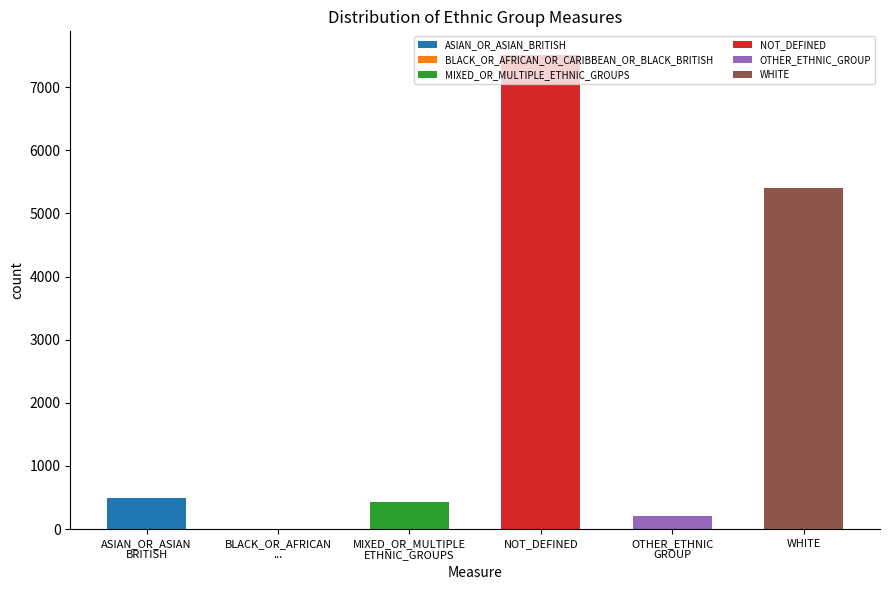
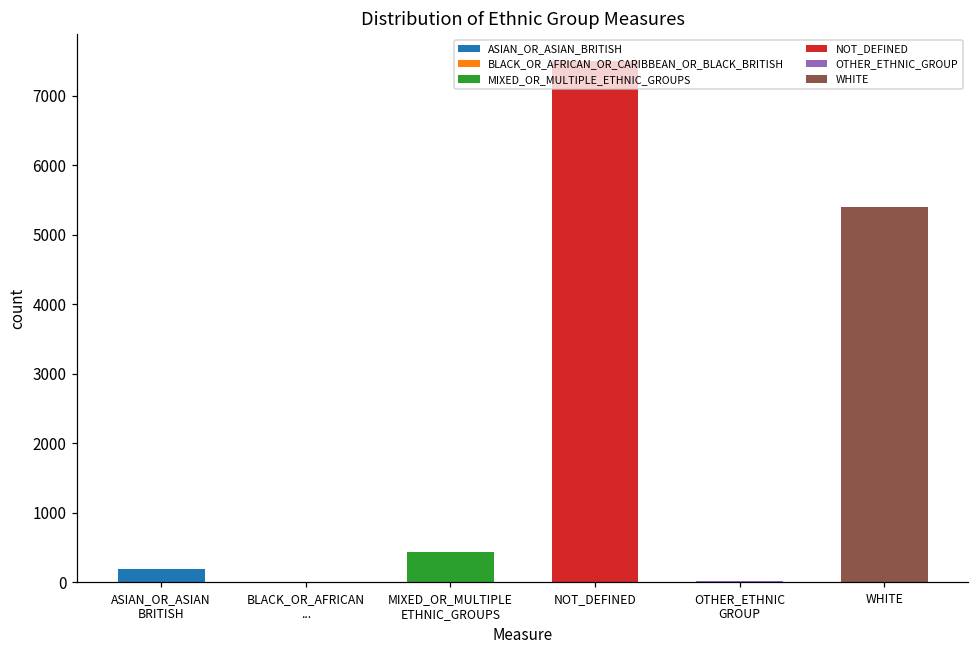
  {
-   "ASIAN_OR_ASIAN BRITISH": 500,
+   "ASIAN_OR_ASIAN BRITISH": 200,
    "BLACK_OR_AFRICAN ...": 0,
    "MIXED_OR_MULTIPLE ETHNIC_GROUPS": 400,
-   "OTHER_ETHNIC GROUP": 200,
+   "OTHER_ETHNIC GROUP": 0,
    "WHITE": 5400
  }
